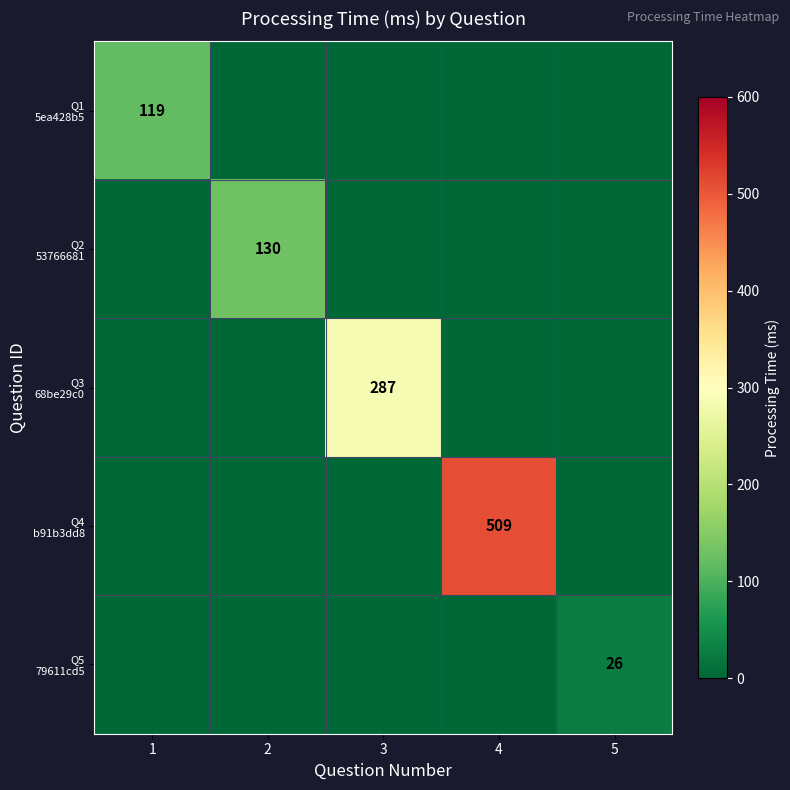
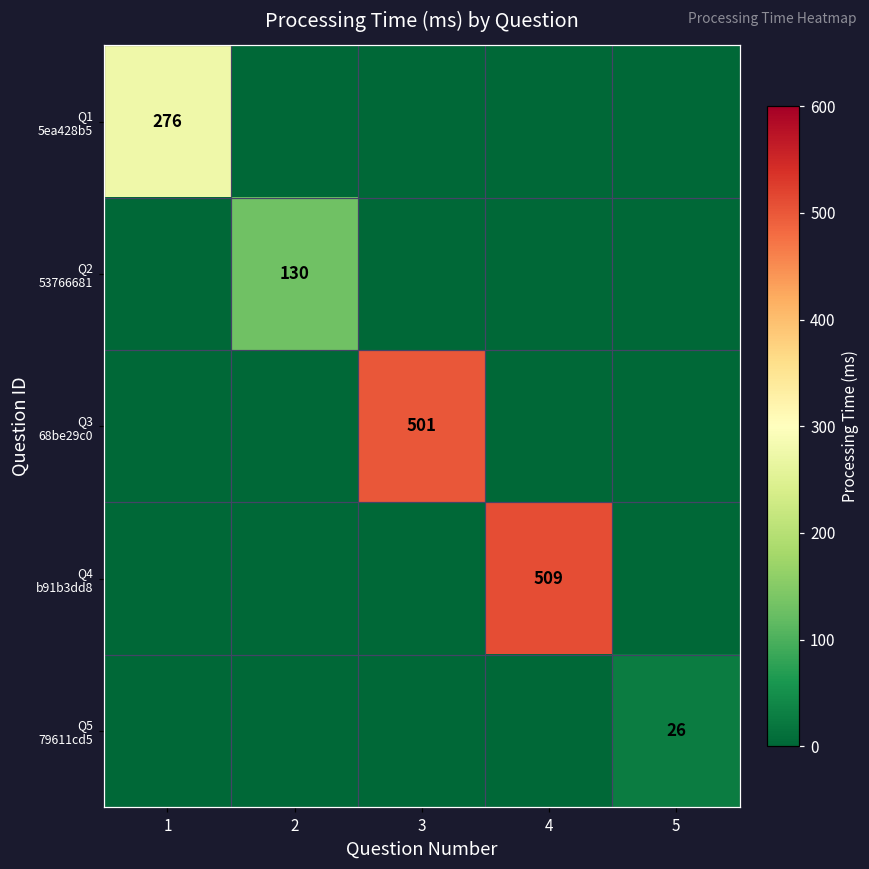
  {
    "Q1 5ea428b5": {
-     "1": 119
+     "1": 276
    },
    "Q2 53766681": {
      "2": 130
    },
    "Q3 68be29c0": {
-     "3": 287
+     "3": 501
    },
    "Q4 b91b3dd8": {
      "4": 509
    },
    "Q5 79611cd5": {
      "5": 26
    }
  }
